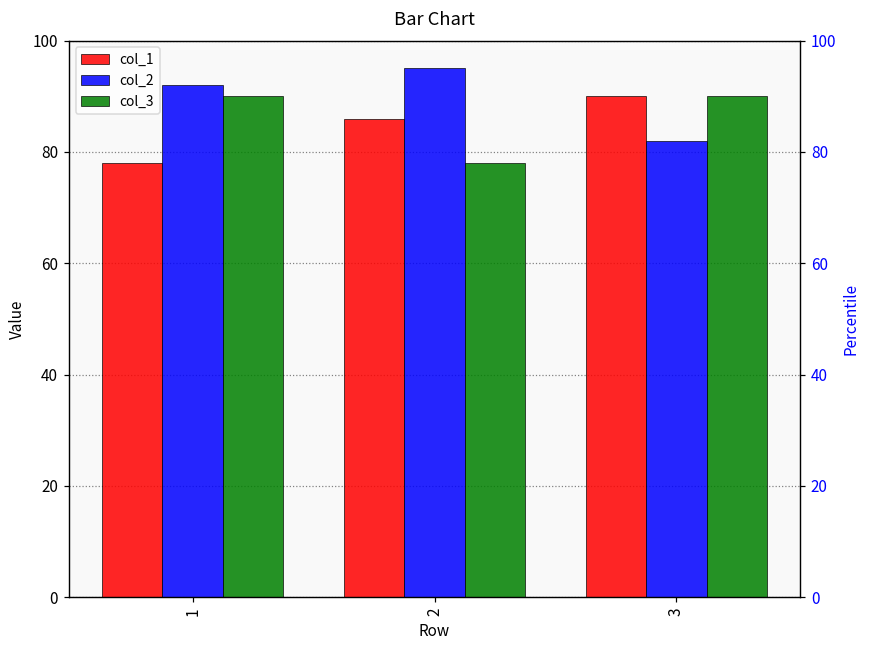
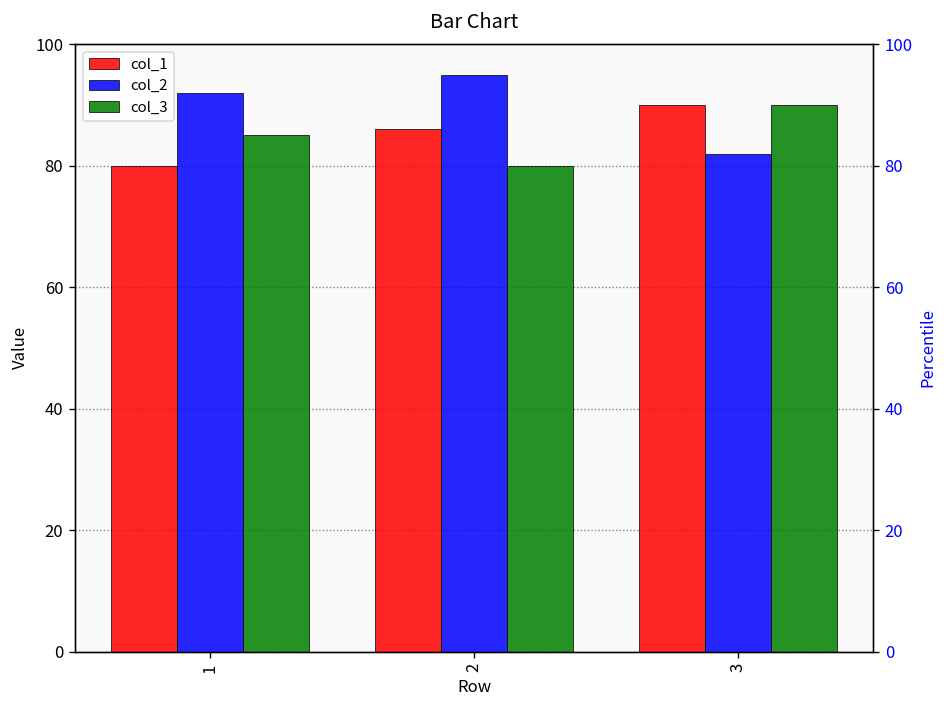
  {
    "col_1": {
-     "1": 78,
+     "1": 80,
      "2": 86,
      "3": 90
    },
    "col_2": {
      "1": 92,
      "2": 95,
      "3": 82
    },
    "col_3": {
-     "1": 90,
-     "2": 78,
+     "1": 85,
+     "2": 80,
      "3": 90
    }
  }
